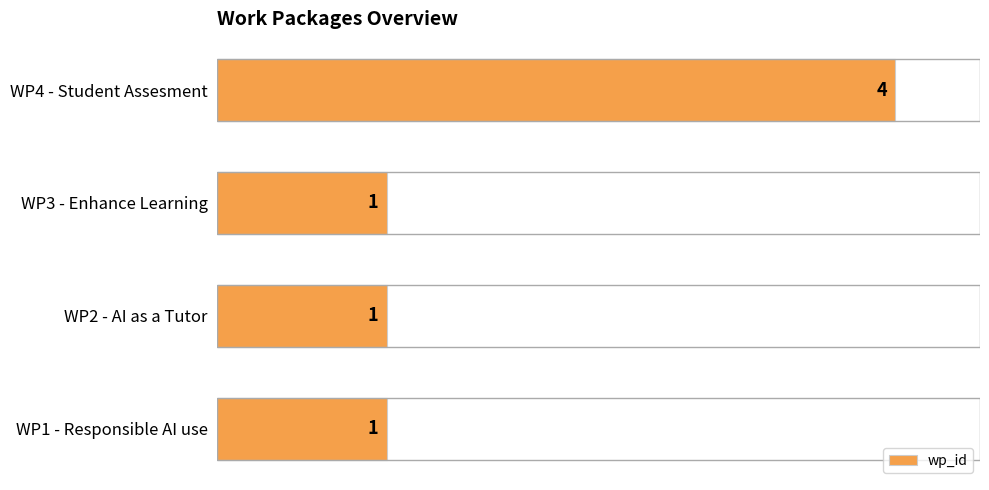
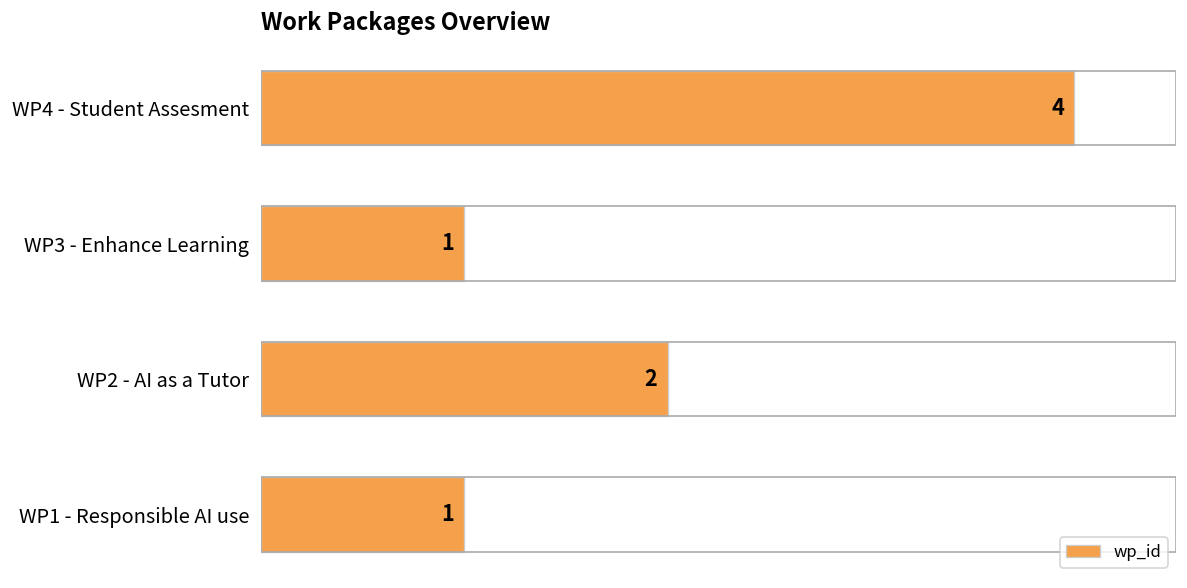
  {
    "WP4 - Student Assesment": 4,
    "WP3 - Enhance Learning": 1,
-   "WP2 - AI as a Tutor": 1,
+   "WP2 - AI as a Tutor": 2,
    "WP1 - Responsible AI use": 1
  }
